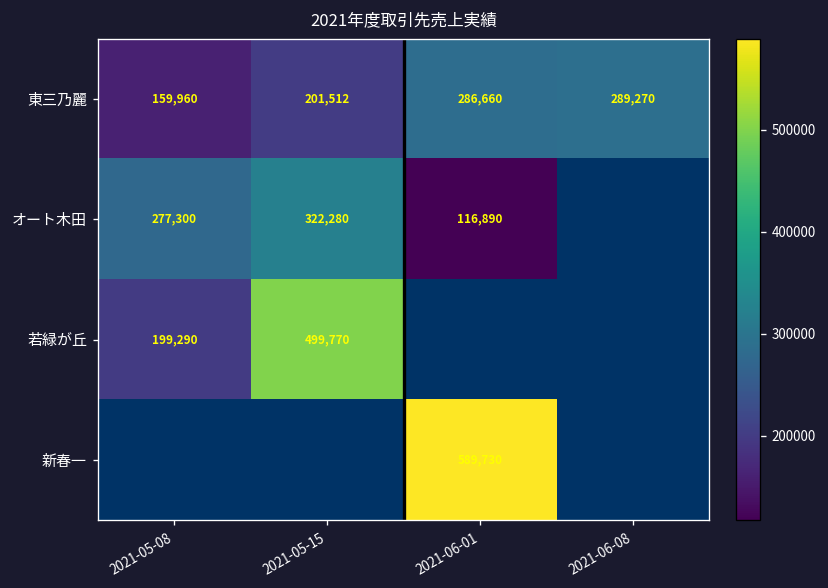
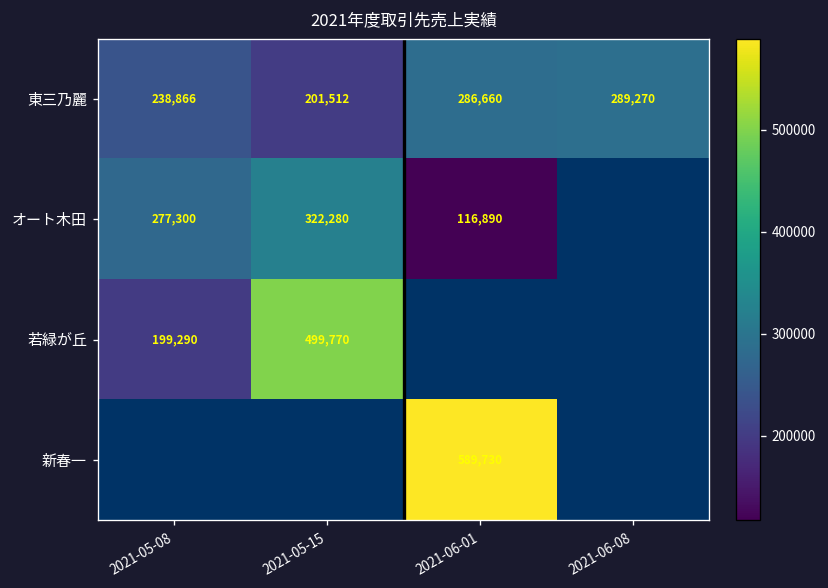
  {
    "東三乃麗": {
-     "2021-05-08": "159,960",
+     "2021-05-08": "238,866",
      "2021-05-15": "201,512",
      "2021-06-01": "286,660",
      "2021-06-08": "289,270"
    },
    "オート木田": {
      "2021-05-08": "277,300",
      "2021-05-15": "322,280",
      "2021-06-01": "116,890"
    },
    "若緑が丘": {
      "2021-05-08": "199,290",
      "2021-05-15": "499,770"
    }
  }
